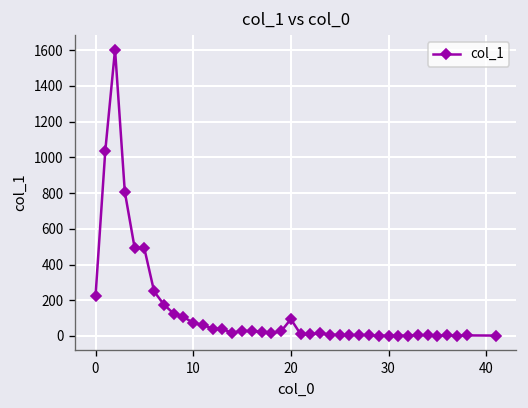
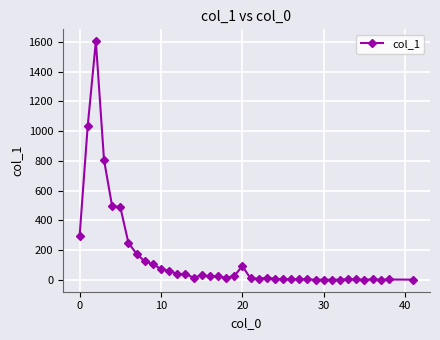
  {
-   "0": 220,
+   "0": 290,
    "10": 70,
    "20": 90,
    "30": 0
  }
